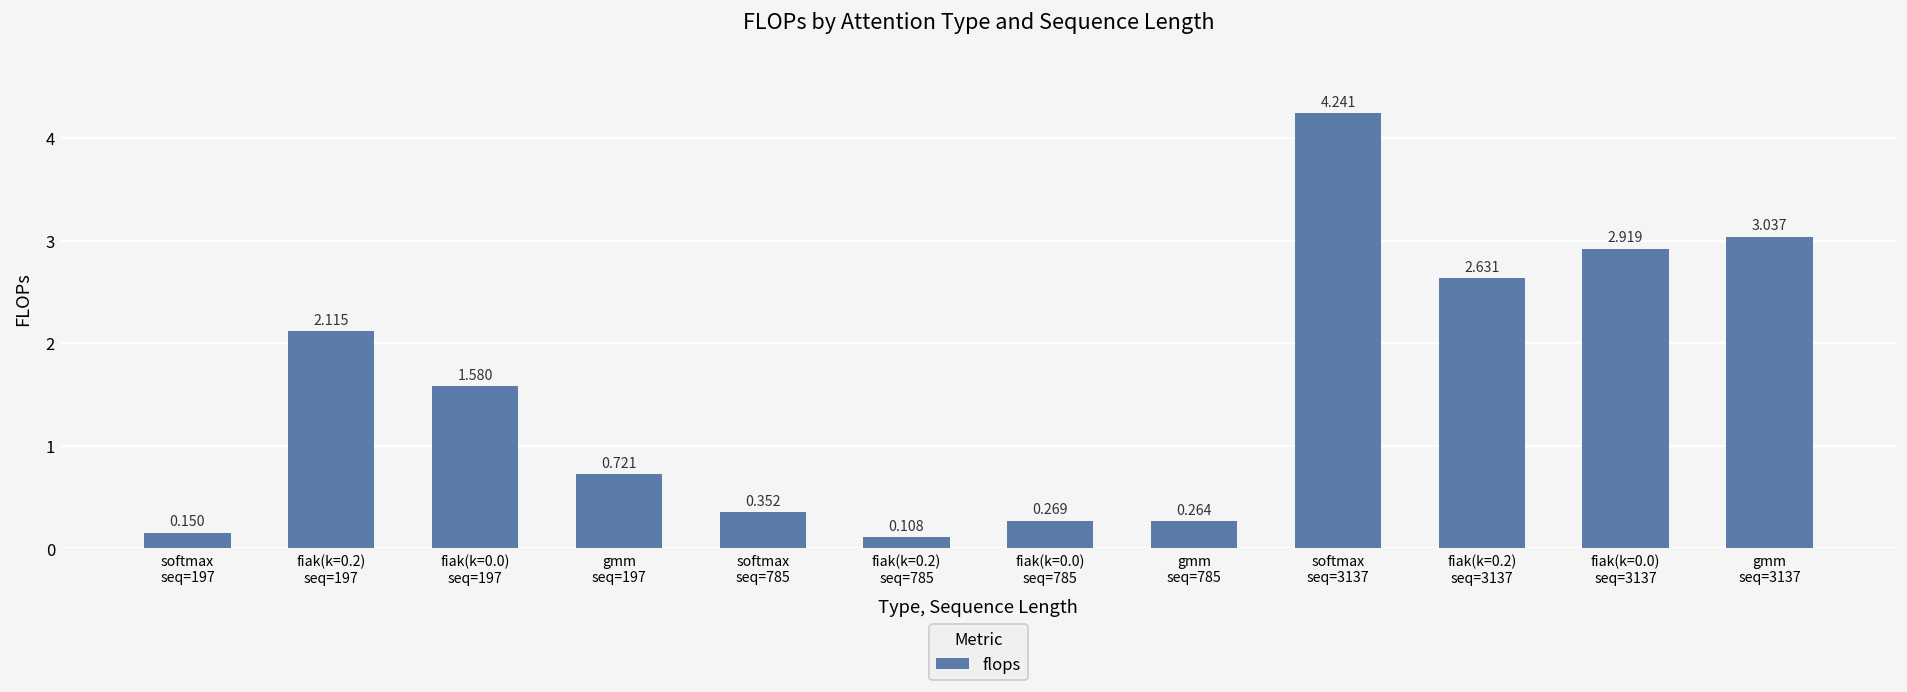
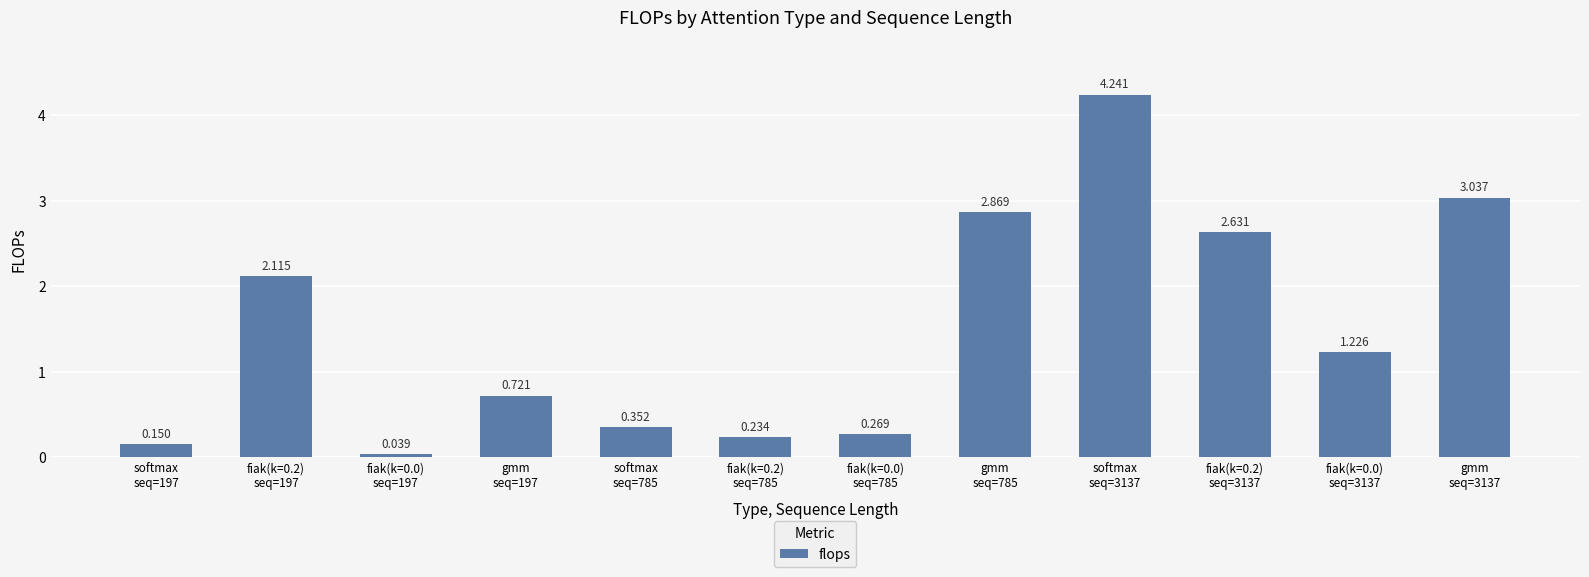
  {
    "softmax seq=197": 0.150,
    "fiak(k=0.2) seq=197": 2.115,
-   "fiak(k=0.0) seq=197": 1.580,
+   "fiak(k=0.0) seq=197": 0.039,
    "gmm seq=197": 0.721,
    "softmax seq=785": 0.352,
-   "fiak(k=0.2) seq=785": 0.108,
+   "fiak(k=0.2) seq=785": 0.234,
    "fiak(k=0.0) seq=785": 0.269,
-   "gmm seq=785": 0.264,
+   "gmm seq=785": 2.869,
    "softmax seq=3137": 4.241,
    "fiak(k=0.2) seq=3137": 2.631,
-   "fiak(k=0.0) seq=3137": 2.919,
+   "fiak(k=0.0) seq=3137": 1.226,
    "gmm seq=3137": 3.037
  }
